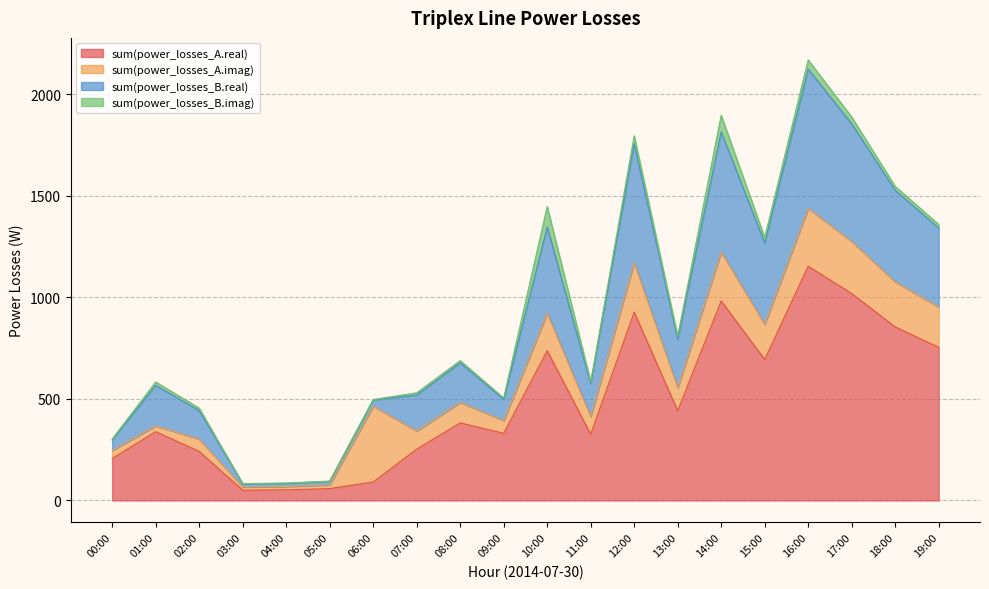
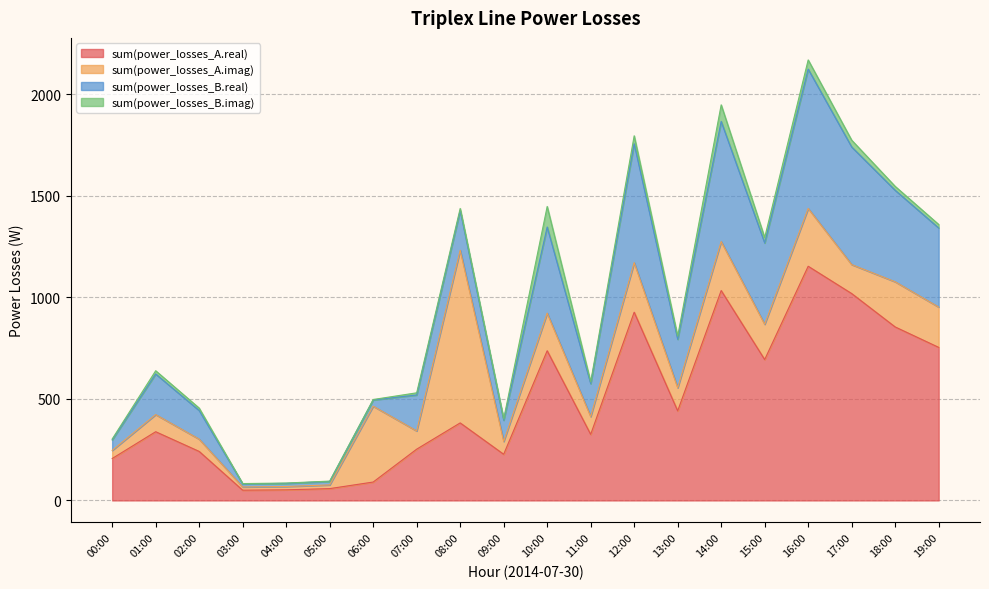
  {
    "sum(power_losses_A.real)": {
      "00:00": 210,
      "01:00": 340,
      "02:00": 240,
      "03:00": 50,
      "04:00": 50,
      "05:00": 60,
      "06:00": 90,
      "07:00": 250,
      "08:00": 380,
-     "09:00": 330,
+     "09:00": 230,
      "10:00": 740,
      "11:00": 330,
      "12:00": 930,
      "13:00": 440,
-     "14:00": 980,
+     "14:00": 1030,
      "15:00": 690,
      "16:00": 1150,
      "17:00": 1020,
      "18:00": 850,
      "19:00": 750
    },
    "sum(power_losses_A.imag)": {
      "00:00": 40,
-     "01:00": 30,
+     "01:00": 80,
      "02:00": 60,
      "03:00": 20,
      "04:00": 20,
      "05:00": 20,
      "06:00": 370,
      "07:00": 90,
-     "08:00": 100,
+     "08:00": 850,
      "09:00": 60,
      "10:00": 190,
      "11:00": 90,
      "12:00": 240,
      "13:00": 110,
      "14:00": 240,
      "15:00": 170,
      "16:00": 280,
-     "17:00": 260,
+     "17:00": 140,
      "18:00": 220,
      "19:00": 200
    },
    "sum(power_losses_B.real)": {
      "01:00": 200,
      "10:00": 420,
      "12:00": 590,
      "13:00": 240,
      "14:00": 590,
      "15:00": 400,
      "16:00": 690,
      "17:00": 580,
      "18:00": 450,
      "19:00": 390
    },
    "sum(power_losses_B.imag)": {
      "01:00": 20,
      "10:00": 100,
      "12:00": 40,
      "13:00": 20,
      "14:00": 80,
      "15:00": 30,
      "16:00": 50,
      "17:00": 30,
      "18:00": 20,
      "19:00": 20
    }
  }
